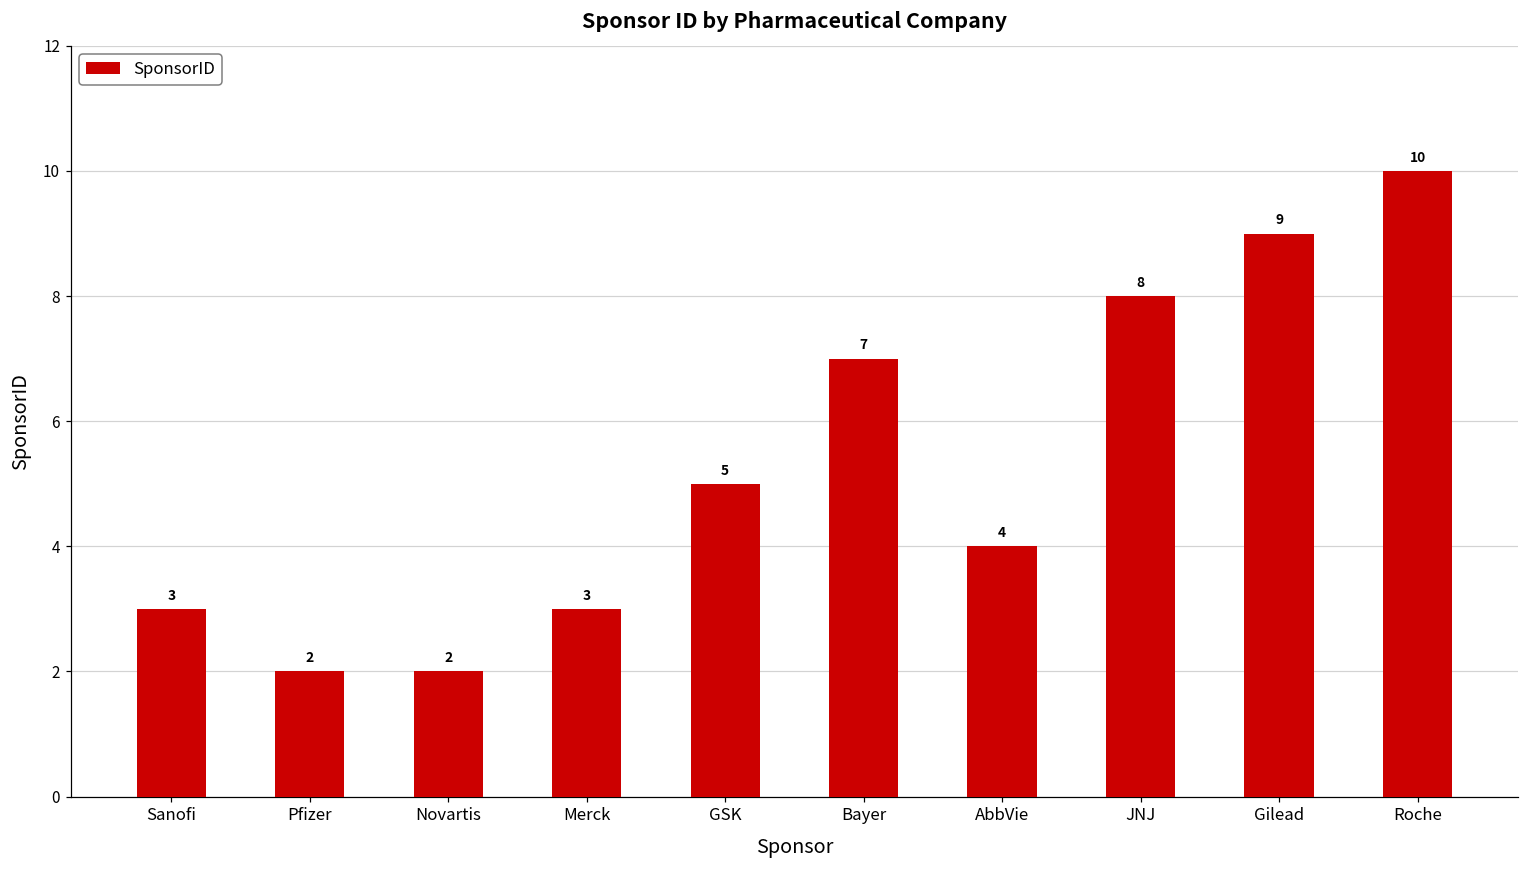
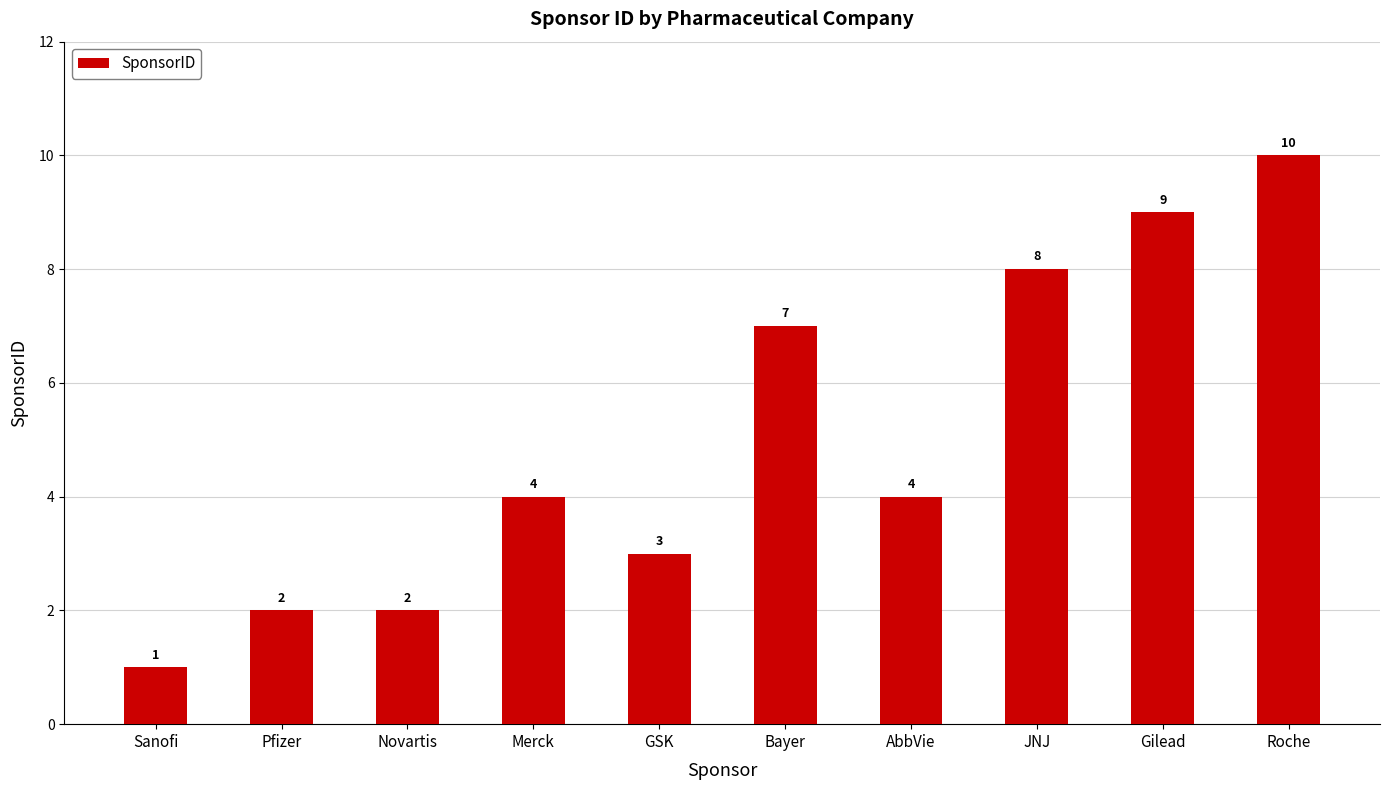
  {
-   "Sanofi": 3,
+   "Sanofi": 1,
    "Pfizer": 2,
    "Novartis": 2,
-   "Merck": 3,
-   "GSK": 5,
+   "Merck": 4,
+   "GSK": 3,
    "Bayer": 7,
    "AbbVie": 4,
    "JNJ": 8,
    "Gilead": 9,
    "Roche": 10
  }
